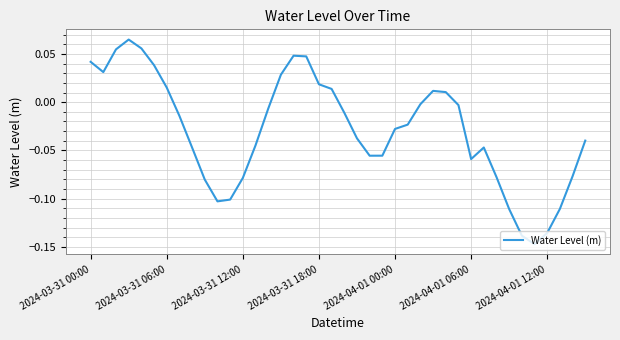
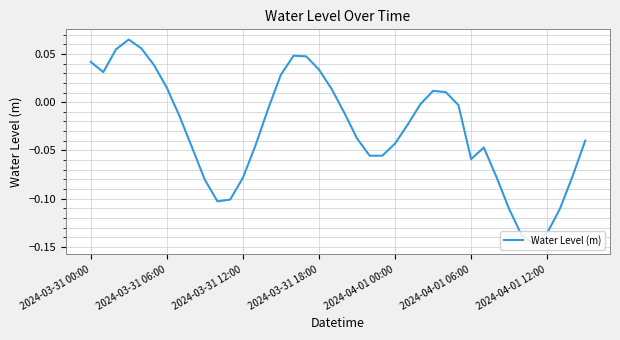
  {
    "2024-03-31 00:00": 0.04,
    "2024-03-31 06:00": 0.02,
    "2024-03-31 12:00": -0.08,
-   "2024-03-31 18:00": 0.02,
-   "2024-04-01 00:00": -0.03,
+   "2024-03-31 18:00": 0.03,
+   "2024-04-01 00:00": -0.04,
    "2024-04-01 06:00": -0.06
  }
